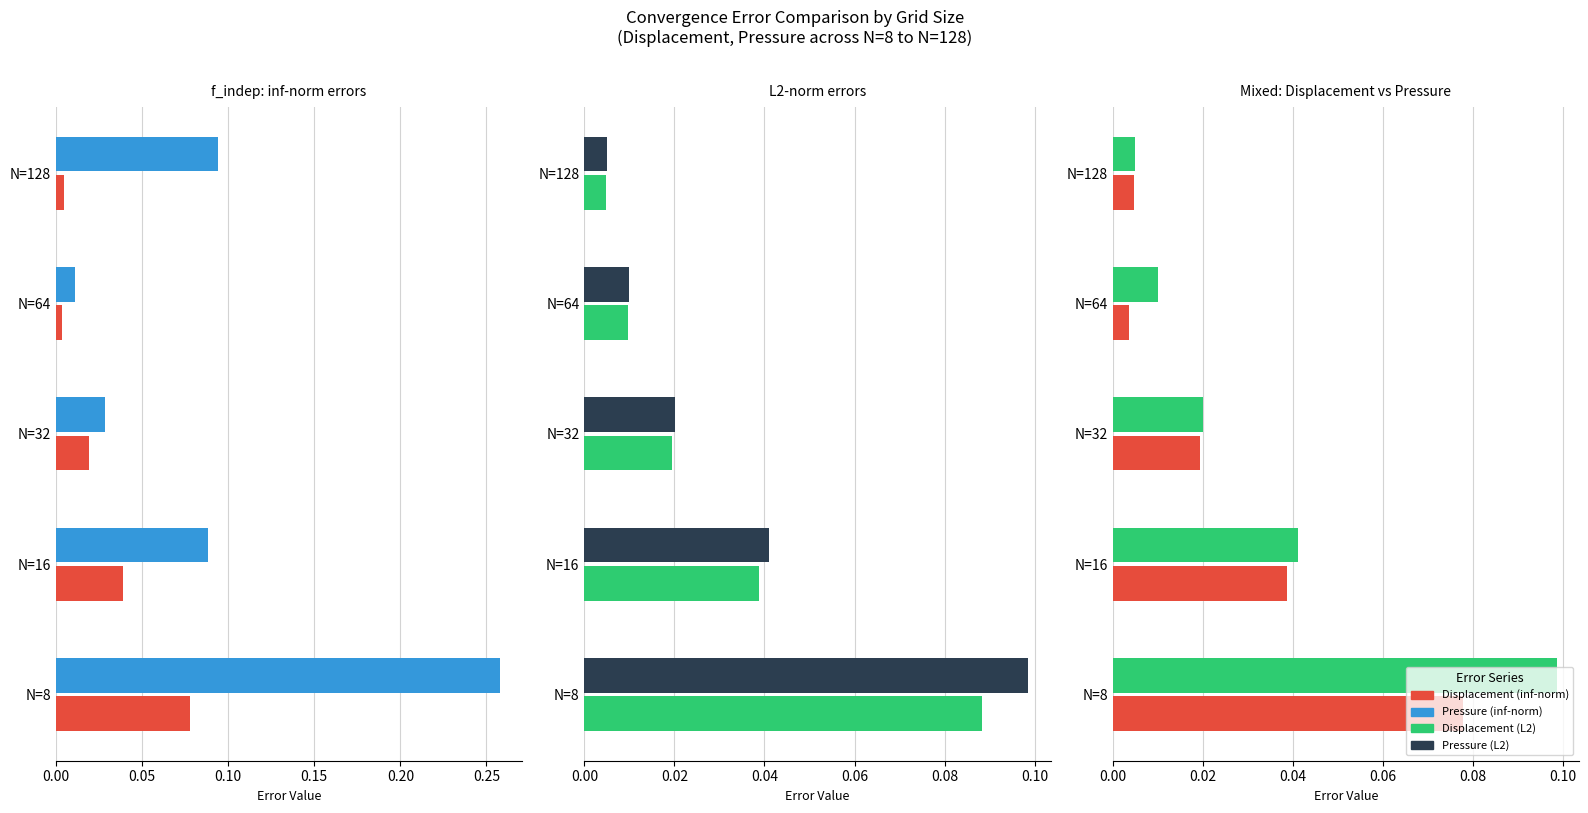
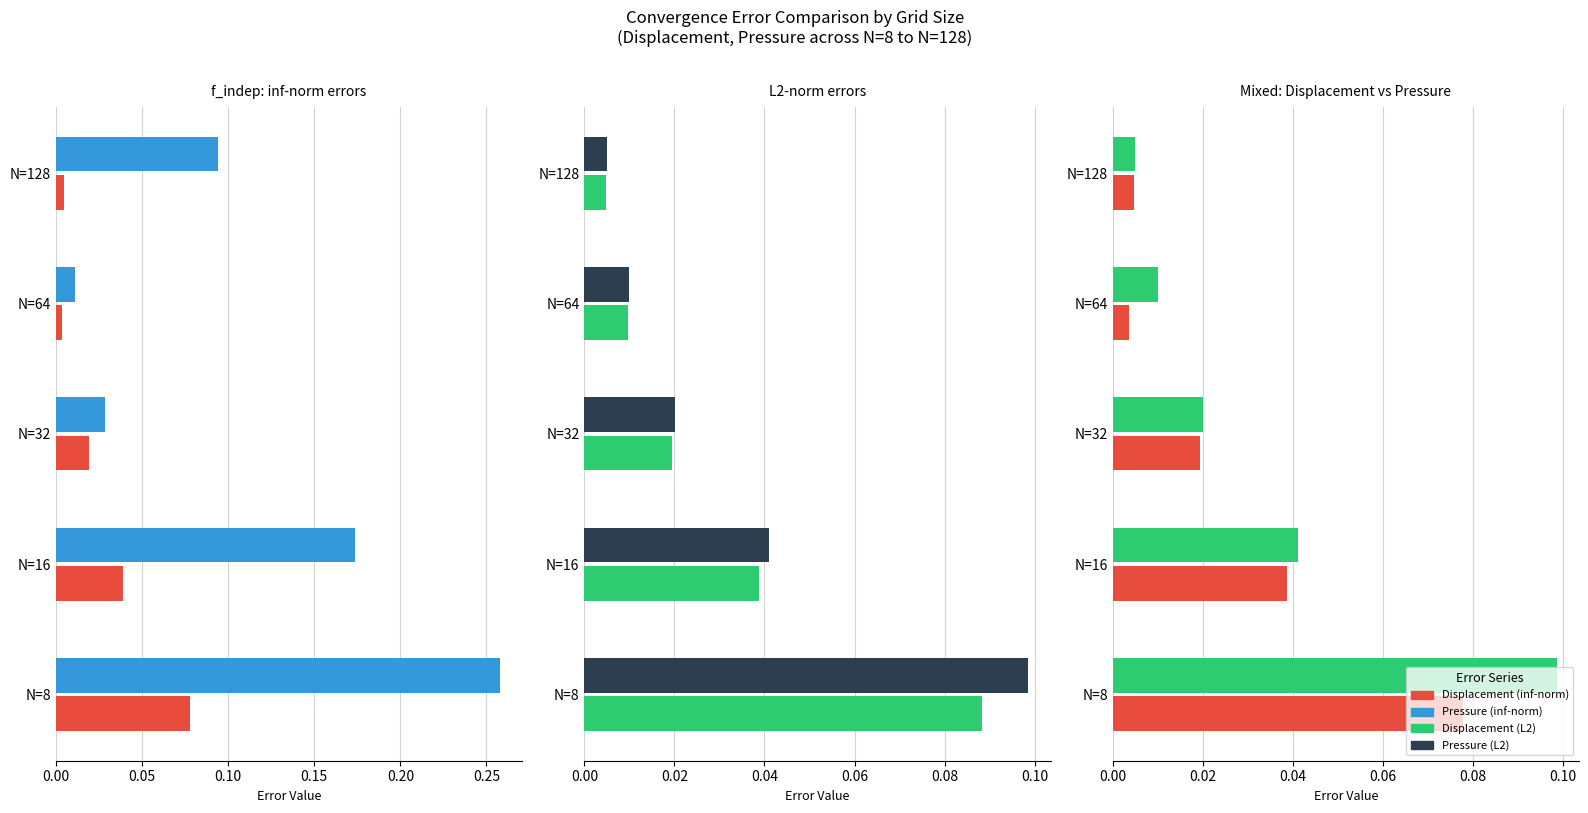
  {
    "f_indep: inf-norm errors": {
      "Displacement (inf-norm)": {
        "N=128": 0.005,
        "N=64": 0.004,
        "N=32": 0.019,
        "N=16": 0.039,
        "N=8": 0.078
      },
      "Pressure (inf-norm)": {
        "N=128": 0.094,
        "N=64": 0.011,
        "N=32": 0.029,
-       "N=16": 0.088,
+       "N=16": 0.174,
        "N=8": 0.258
      }
    },
    "L2-norm errors": {
      "Displacement (L2)": {
        "N=128": 0.005,
        "N=64": 0.010,
        "N=32": 0.019,
        "N=16": 0.039,
        "N=8": 0.088
      },
      "Pressure (L2)": {
        "N=128": 0.005,
        "N=64": 0.010,
        "N=32": 0.020,
        "N=16": 0.041,
        "N=8": 0.099
      }
    },
    "Mixed: Displacement vs Pressure": {
      "Displacement (inf-norm)": {
        "N=128": 0.005,
        "N=64": 0.004,
        "N=32": 0.019,
        "N=16": 0.039
      }
    }
  }
